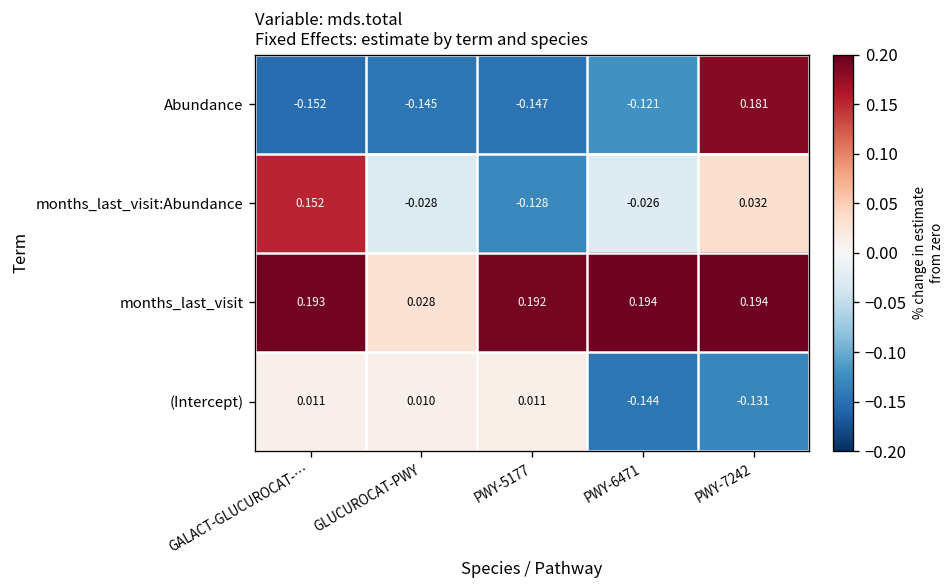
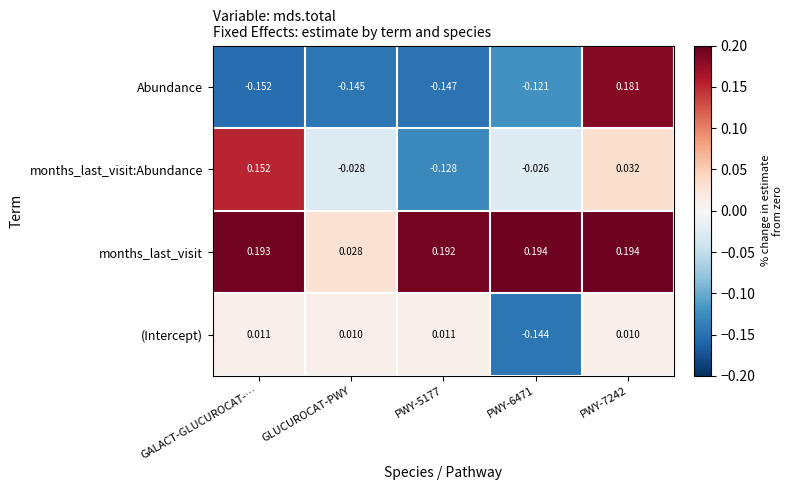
  {
    "Abundance": {
      "GALACT-GLUCUROCAT-…": -0.152,
      "GLUCUROCAT-PWY": -0.145,
      "PWY-5177": -0.147,
      "PWY-6471": -0.121,
      "PWY-7242": 0.181
    },
    "months_last_visit:Abundance": {
      "GALACT-GLUCUROCAT-…": 0.152,
      "GLUCUROCAT-PWY": -0.028,
      "PWY-5177": -0.128,
      "PWY-6471": -0.026,
      "PWY-7242": 0.032
    },
    "months_last_visit": {
      "GALACT-GLUCUROCAT-…": 0.193,
      "GLUCUROCAT-PWY": 0.028,
      "PWY-5177": 0.192,
      "PWY-6471": 0.194,
      "PWY-7242": 0.194
    },
    "(Intercept)": {
      "GALACT-GLUCUROCAT-…": 0.011,
      "GLUCUROCAT-PWY": 0.010,
      "PWY-5177": 0.011,
      "PWY-6471": -0.144,
-     "PWY-7242": -0.131
+     "PWY-7242": 0.010
    }
  }
